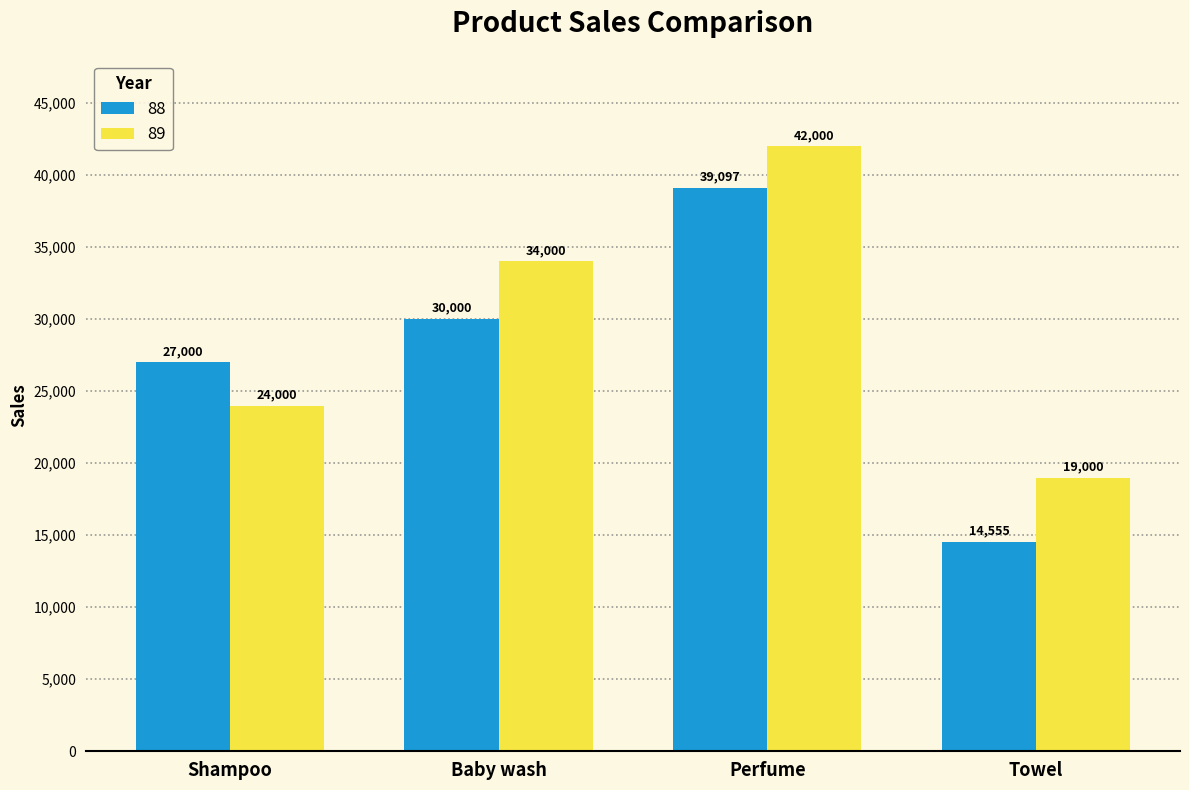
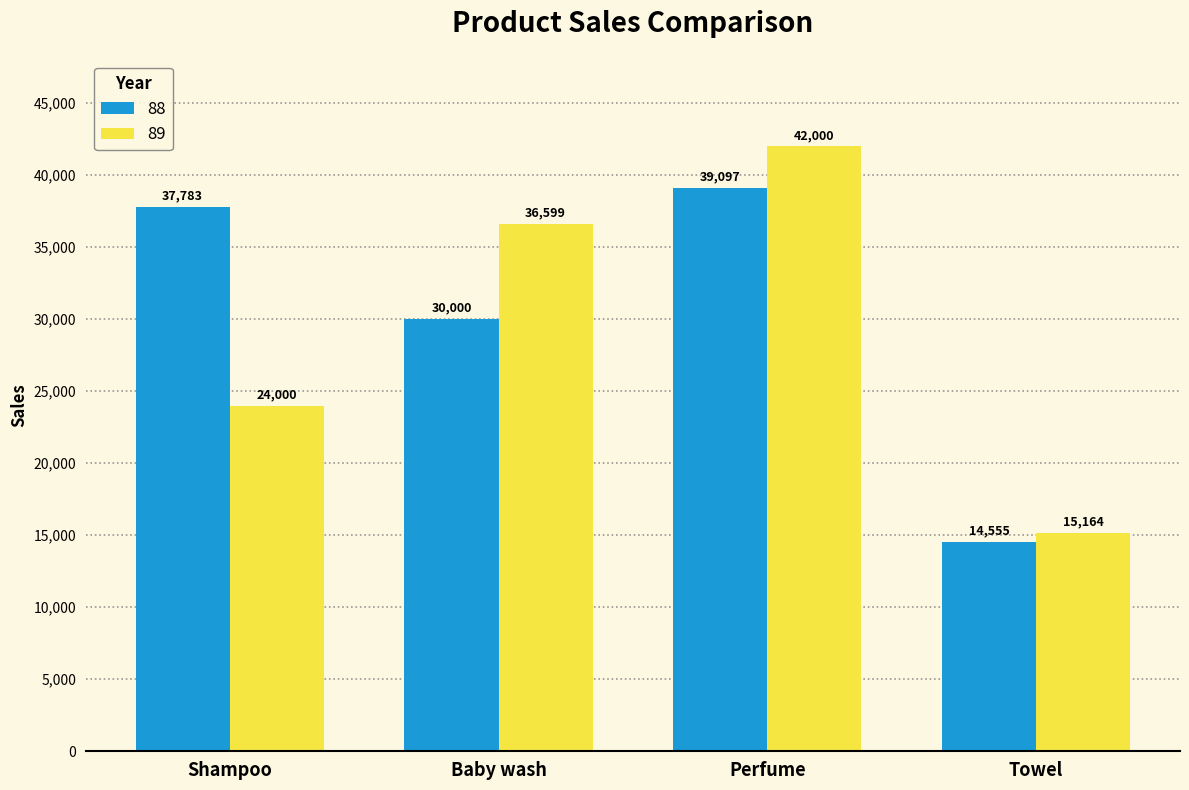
  {
    "88": {
-     "Shampoo": "27,000",
+     "Shampoo": "37,783",
      "Baby wash": "30,000",
      "Perfume": "39,097",
      "Towel": "14,555"
    },
    "89": {
      "Shampoo": "24,000",
-     "Baby wash": "34,000",
+     "Baby wash": "36,599",
      "Perfume": "42,000",
-     "Towel": "19,000"
+     "Towel": "15,164"
    }
  }
